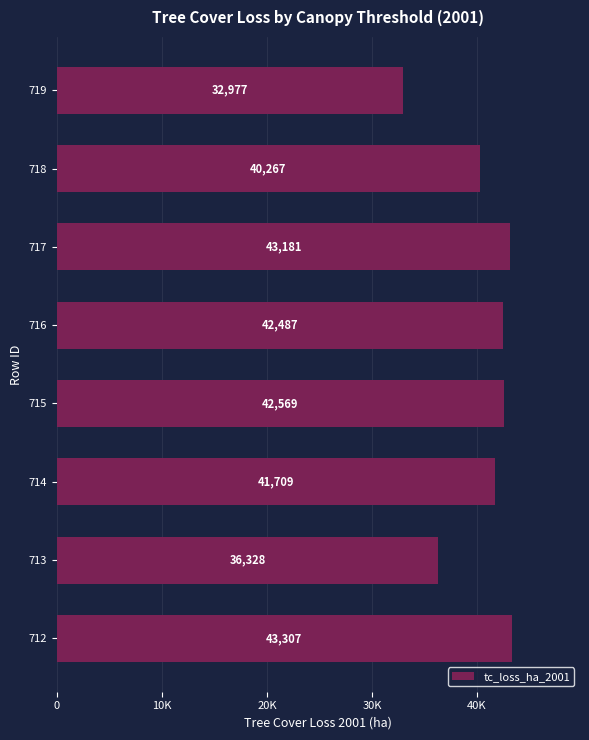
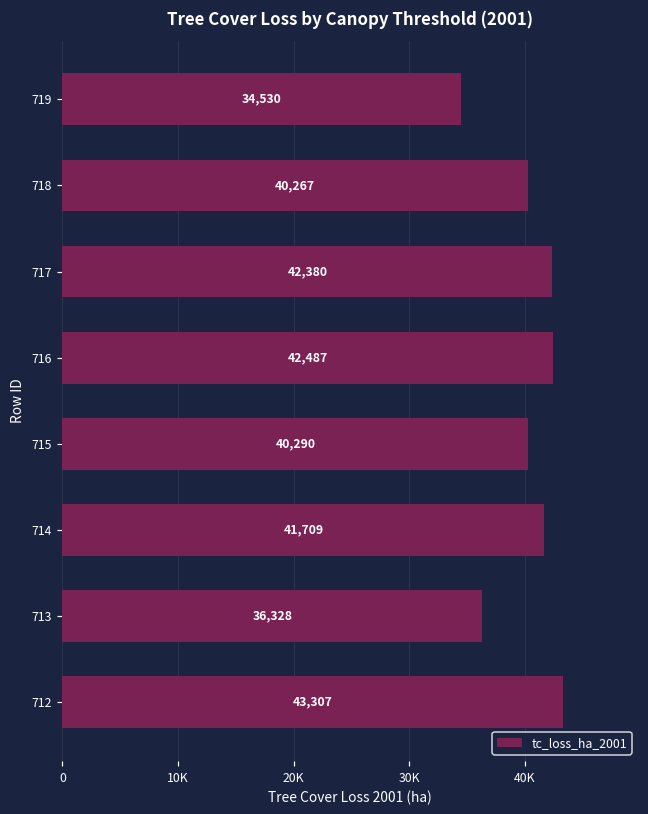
  {
-   "719": "32,977",
+   "719": "34,530",
    "718": "40,267",
-   "717": "43,181",
+   "717": "42,380",
    "716": "42,487",
-   "715": "42,569",
+   "715": "40,290",
    "714": "41,709",
    "713": "36,328",
    "712": "43,307"
  }
